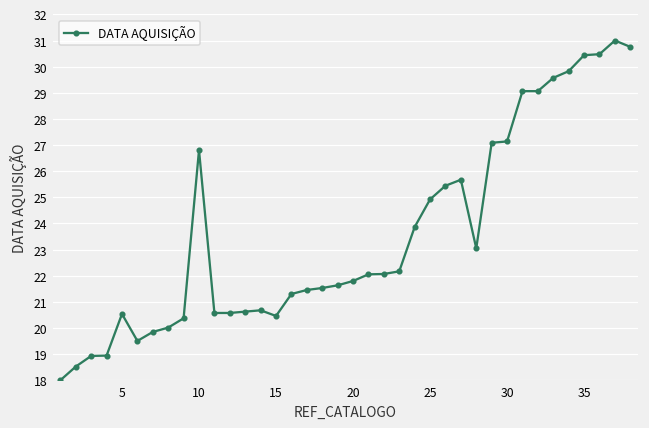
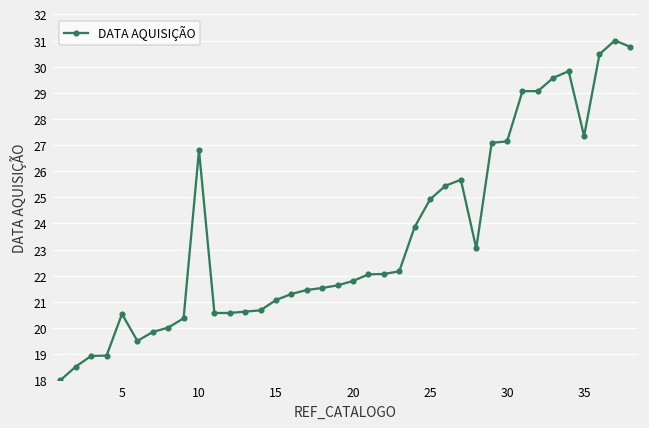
  {
    "5": 20.5,
    "10": 26.8,
-   "15": 20.5,
+   "15": 21.1,
    "20": 21.8,
    "25": 24.9,
    "30": 27.1,
-   "35": 30.4
+   "35": 27.3
  }
